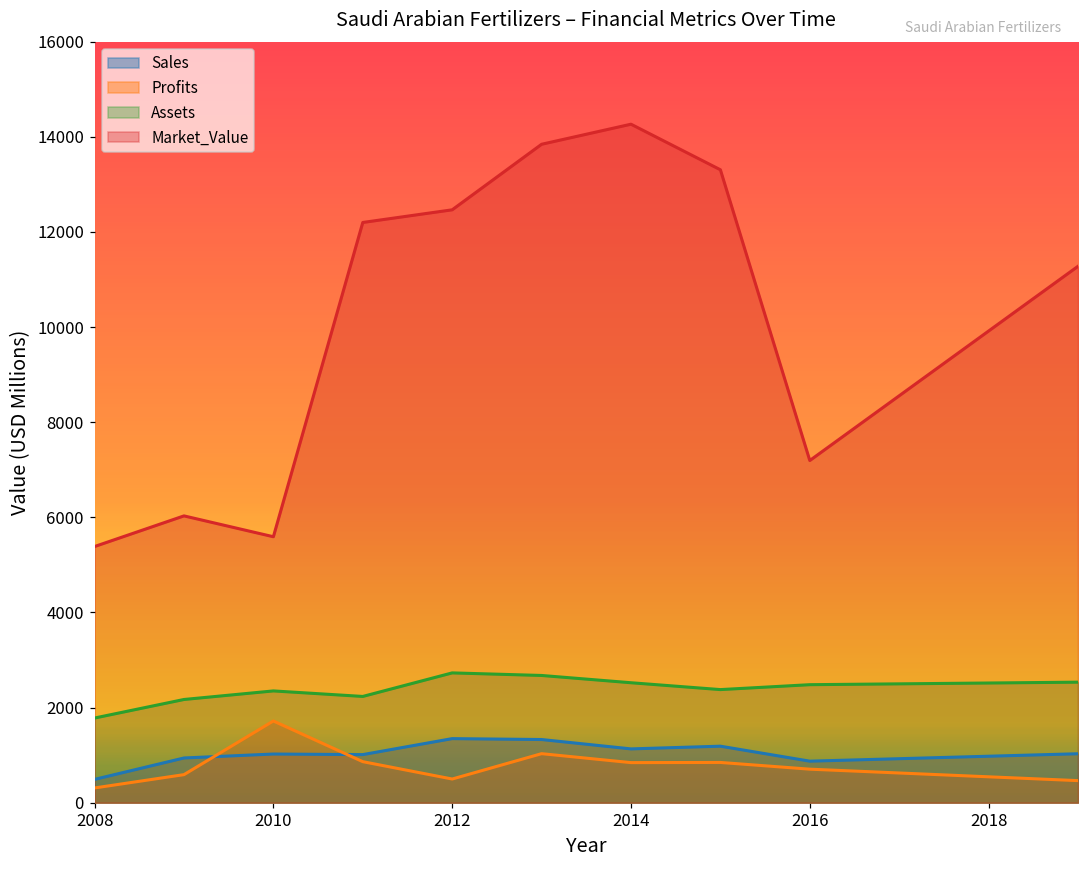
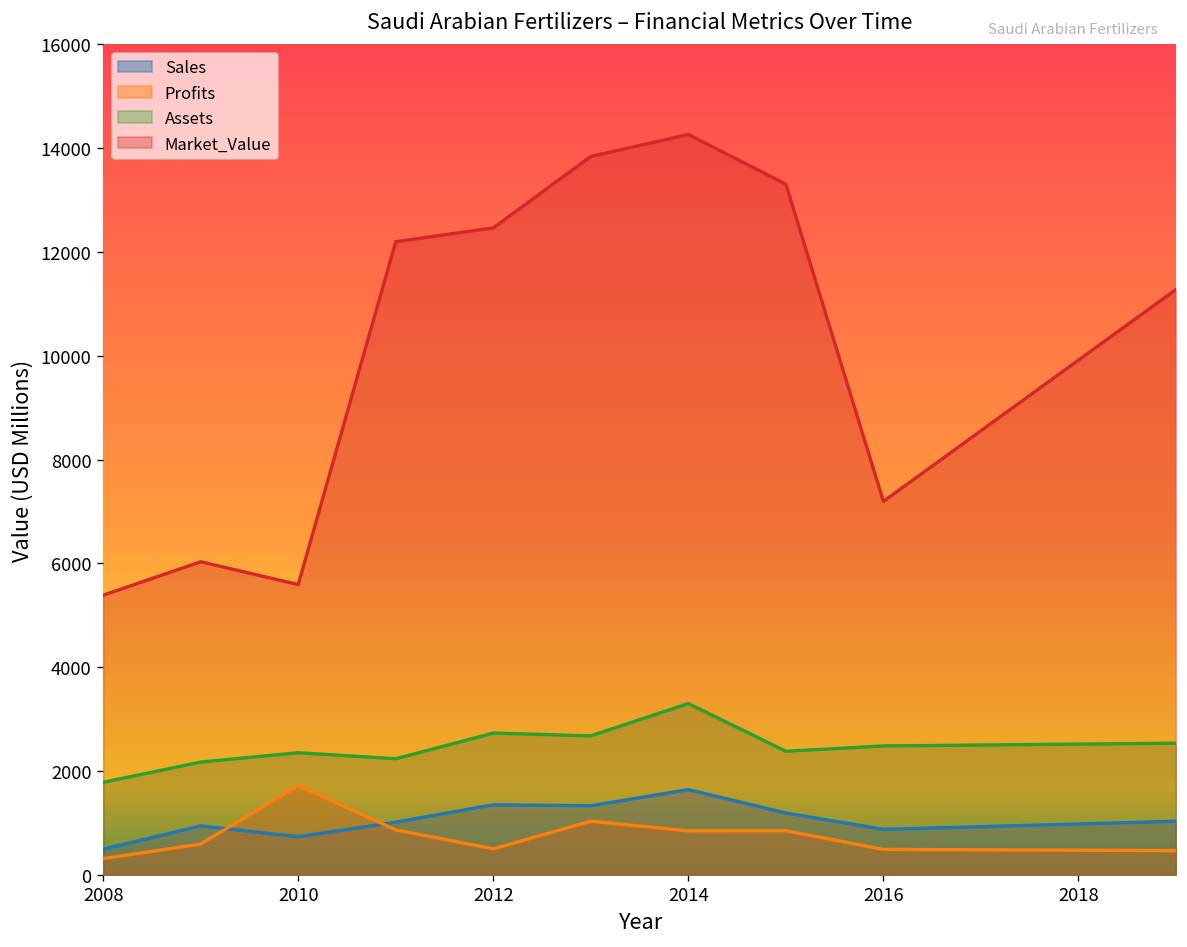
  {
    "Sales": {
      "2008": 500,
-     "2010": 1000,
+     "2010": 700,
      "2012": 1300,
-     "2014": 1100,
+     "2014": 1600,
      "2016": 900
    },
    "Profits": {
      "2008": 300,
      "2010": 1700,
      "2012": 500,
      "2014": 800,
-     "2016": 700
+     "2016": 500
    },
    "Assets": {
      "2008": 1800,
      "2010": 2400,
      "2012": 2700,
-     "2014": 2500,
+     "2014": 3300,
      "2016": 2500
    },
    "Market_Value": {
      "2008": 5400,
      "2010": 5600,
      "2012": 12500,
      "2014": 14300,
      "2016": 7200
    }
  }
